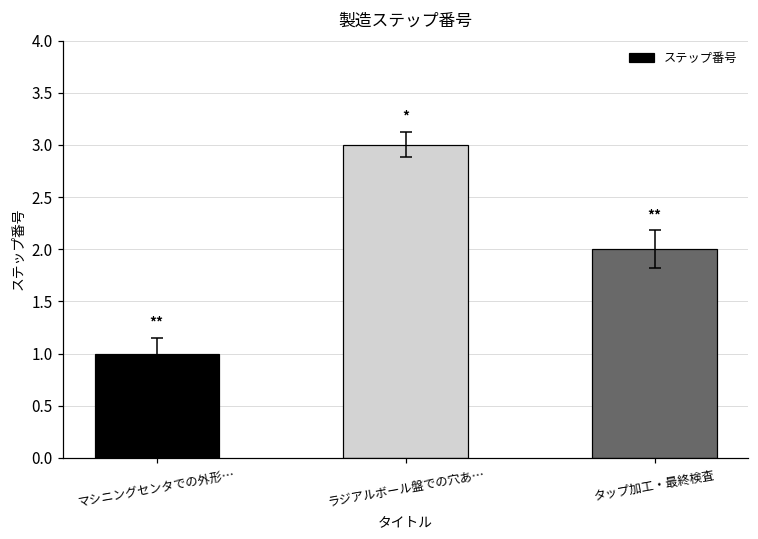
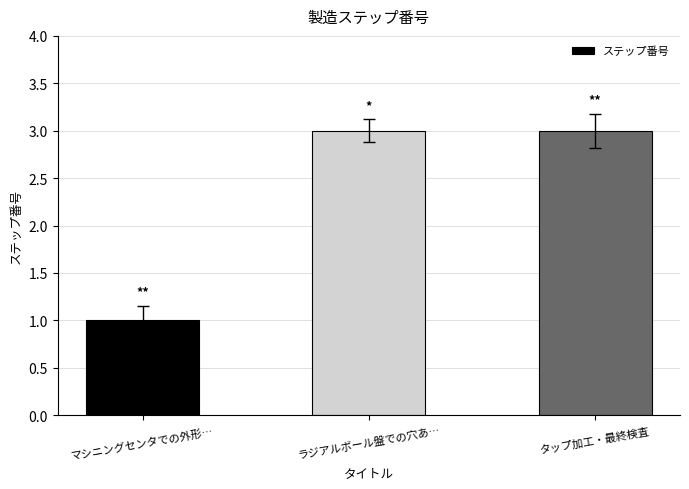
  {
    "ステップ番号": {
      "マシニングセンタでの外形…": 1,
      "ラジアルボール盤での穴あ…": 3,
-     "タップ加工・最終検査": 2
+     "タップ加工・最終検査": 3
    }
  }
